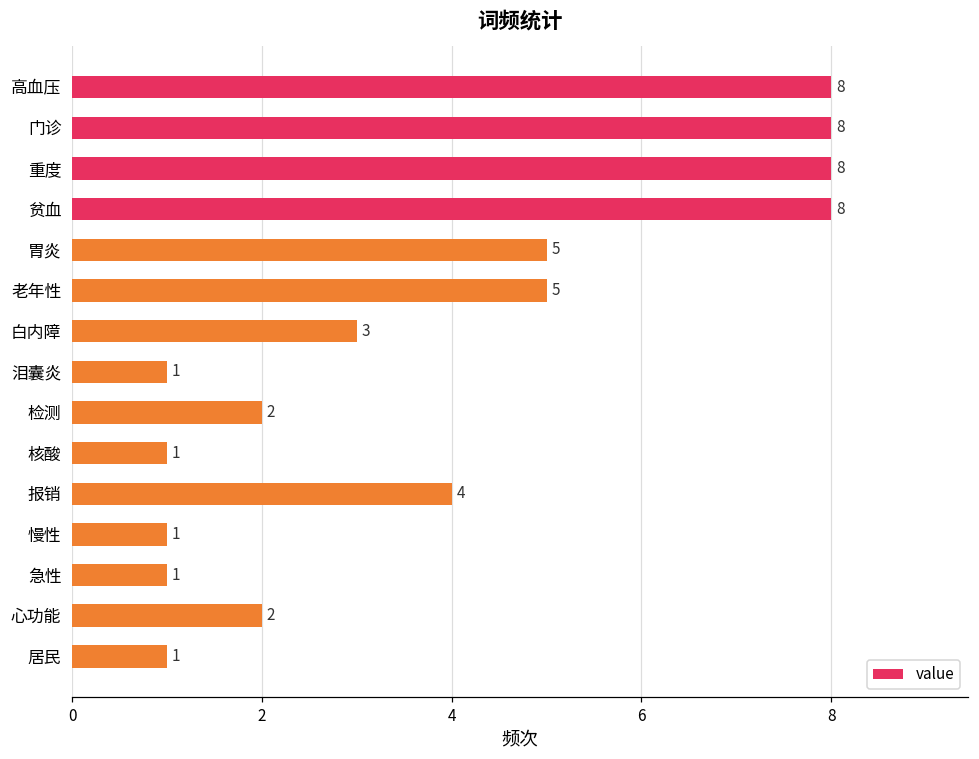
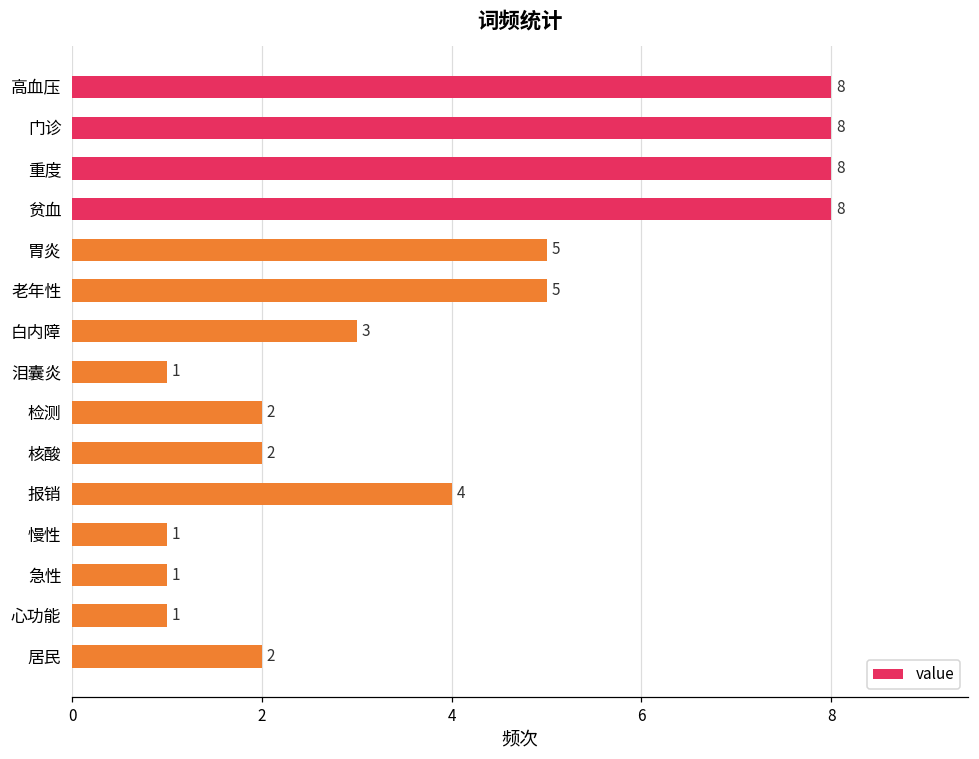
  {
    "高血压": 8,
    "门诊": 8,
    "重度": 8,
    "贫血": 8,
    "胃炎": 5,
    "老年性": 5,
    "白内障": 3,
    "泪囊炎": 1,
    "检测": 2,
-   "核酸": 1,
+   "核酸": 2,
    "报销": 4,
    "慢性": 1,
    "急性": 1,
-   "心功能": 2,
-   "居民": 1
+   "心功能": 1,
+   "居民": 2
  }
